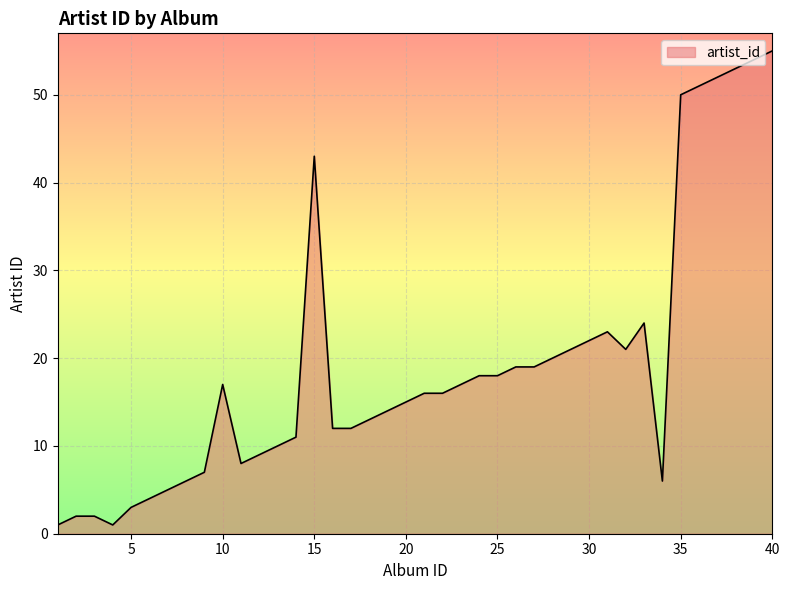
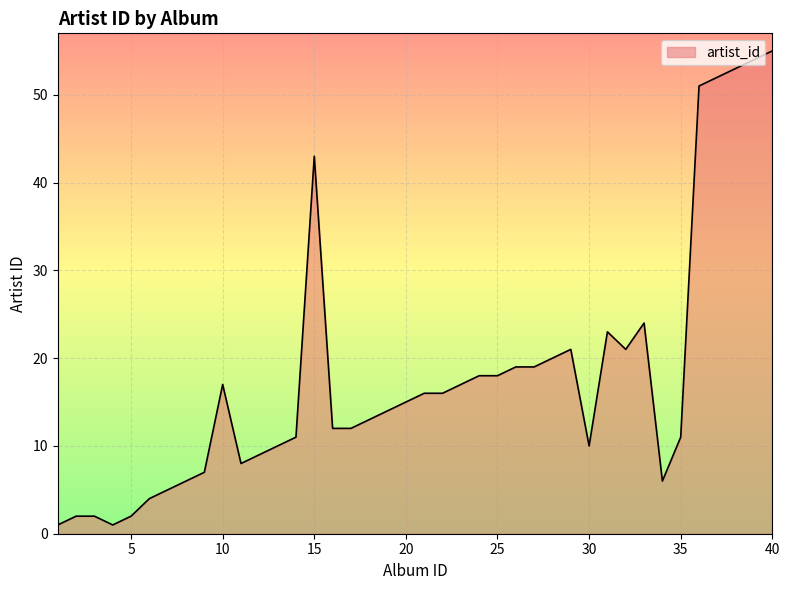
  {
-   "5": 3,
+   "5": 2,
    "10": 17,
    "15": 43,
    "20": 15,
    "25": 18,
-   "30": 22,
-   "35": 50,
+   "30": 10,
+   "35": 11,
    "40": 55
  }
